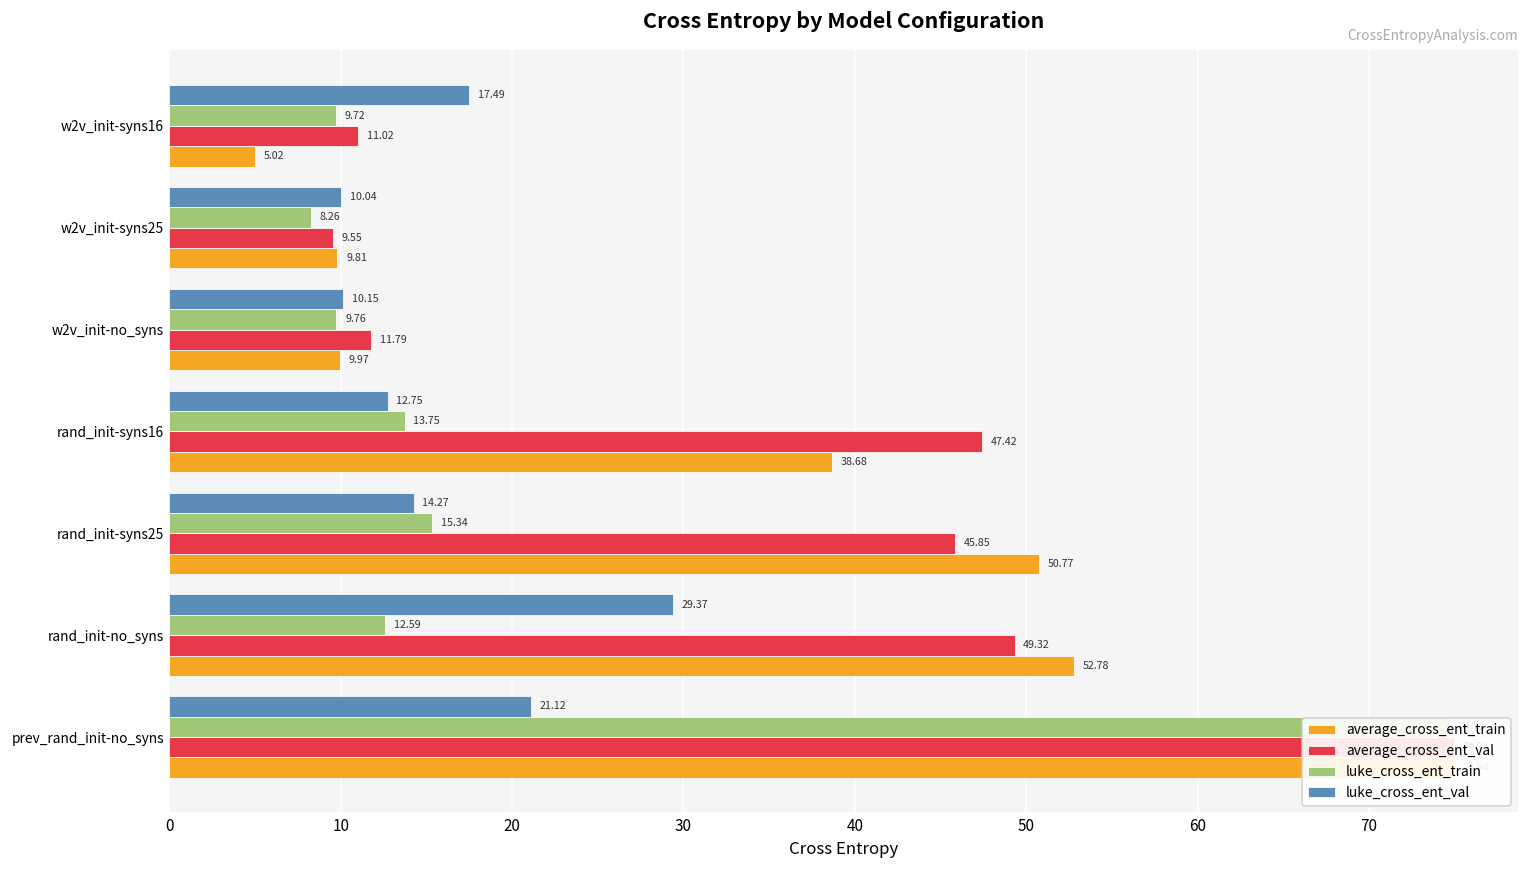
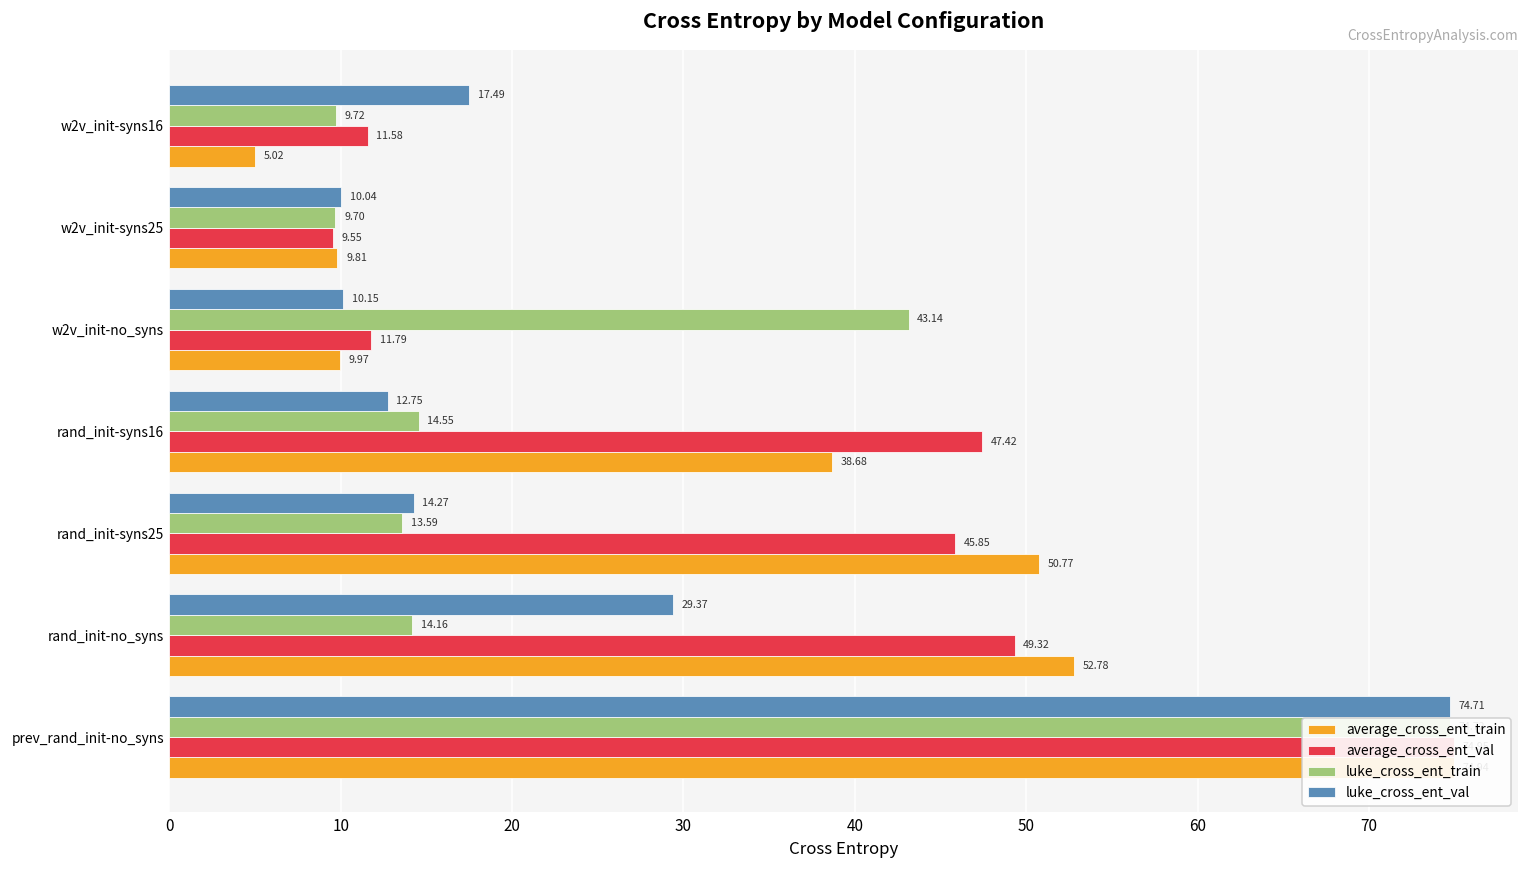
  {
    "average_cross_ent_train": {
      "w2v_init-syns16": 5.02,
      "w2v_init-syns25": 9.81,
      "w2v_init-no_syns": 9.97,
      "rand_init-syns16": 38.68,
      "rand_init-syns25": 50.77,
      "rand_init-no_syns": 52.78
    },
    "average_cross_ent_val": {
-     "w2v_init-syns16": 11.02,
+     "w2v_init-syns16": 11.58,
      "w2v_init-syns25": 9.55,
      "w2v_init-no_syns": 11.79,
      "rand_init-syns16": 47.42,
      "rand_init-syns25": 45.85,
      "rand_init-no_syns": 49.32
    },
    "luke_cross_ent_train": {
      "w2v_init-syns16": 9.72,
-     "w2v_init-syns25": 8.26,
-     "w2v_init-no_syns": 9.76,
-     "rand_init-syns16": 13.75,
-     "rand_init-syns25": 15.34,
-     "rand_init-no_syns": 12.59
+     "w2v_init-syns25": 9.70,
+     "w2v_init-no_syns": 43.14,
+     "rand_init-syns16": 14.55,
+     "rand_init-syns25": 13.59,
+     "rand_init-no_syns": 14.16
    },
    "luke_cross_ent_val": {
      "w2v_init-syns16": 17.49,
      "w2v_init-syns25": 10.04,
      "w2v_init-no_syns": 10.15,
      "rand_init-syns16": 12.75,
      "rand_init-syns25": 14.27,
      "rand_init-no_syns": 29.37,
-     "prev_rand_init-no_syns": 21.12
+     "prev_rand_init-no_syns": 74.71
    }
  }
